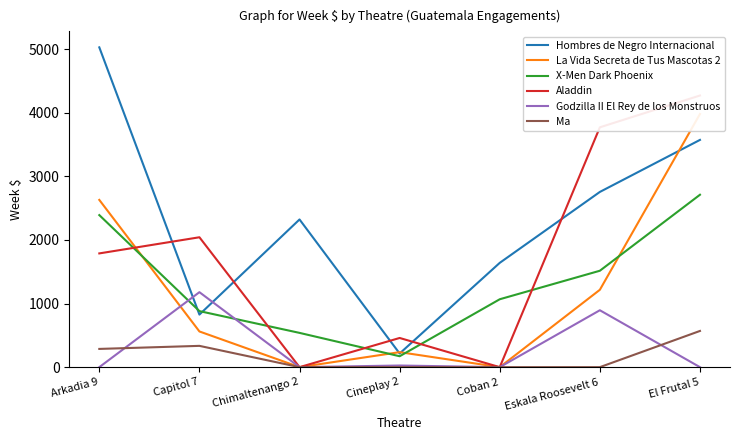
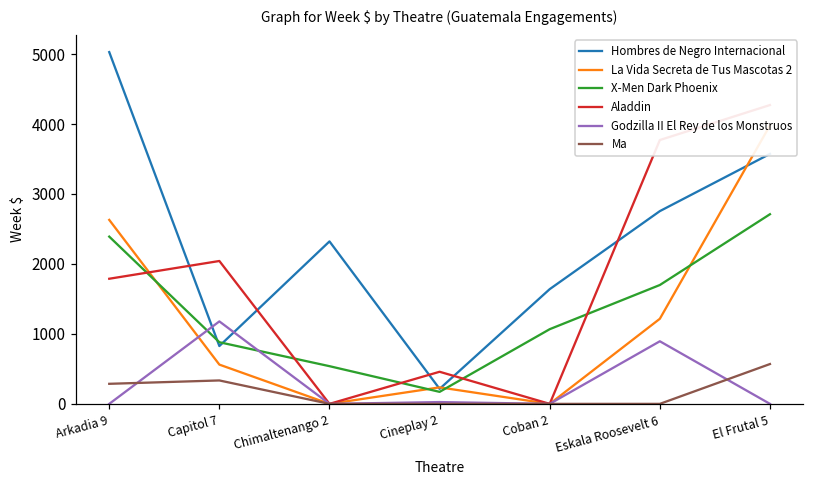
  {
    "Hombres de Negro Internacional": {
      "Arkadia 9": 5000,
      "Capitol 7": 800,
      "Chimaltenango 2": 2300,
      "Coban 2": 1600,
      "Eskala Roosevelt 6": 2800,
      "El Frutal 5": 3600
    },
    "La Vida Secreta de Tus Mascotas 2": {
      "Arkadia 9": 2600,
      "Capitol 7": 600,
      "Eskala Roosevelt 6": 1200
    },
    "X-Men Dark Phoenix": {
      "Arkadia 9": 2400,
      "Capitol 7": 900,
      "Chimaltenango 2": 500,
      "Cineplay 2": 200,
      "Coban 2": 1100,
-     "Eskala Roosevelt 6": 1500,
+     "Eskala Roosevelt 6": 1700,
      "El Frutal 5": 2700
    },
    "Aladdin": {
      "Arkadia 9": 1800,
      "Capitol 7": 2000,
      "Cineplay 2": 500
    },
    "Godzilla II El Rey de los Monstruos": {
      "Arkadia 9": 0,
      "Capitol 7": 1200,
      "Eskala Roosevelt 6": 900,
      "El Frutal 5": 0
    },
    "Ma": {
      "Arkadia 9": 300,
      "Capitol 7": 300,
      "Eskala Roosevelt 6": 0,
      "El Frutal 5": 600
    }
  }
